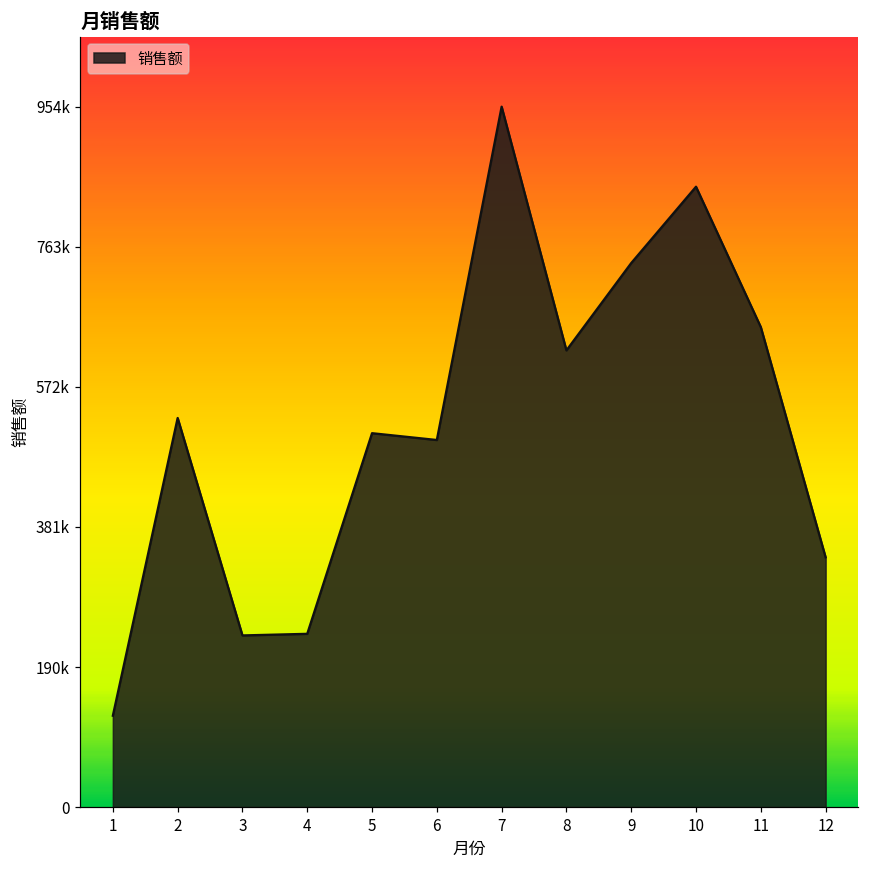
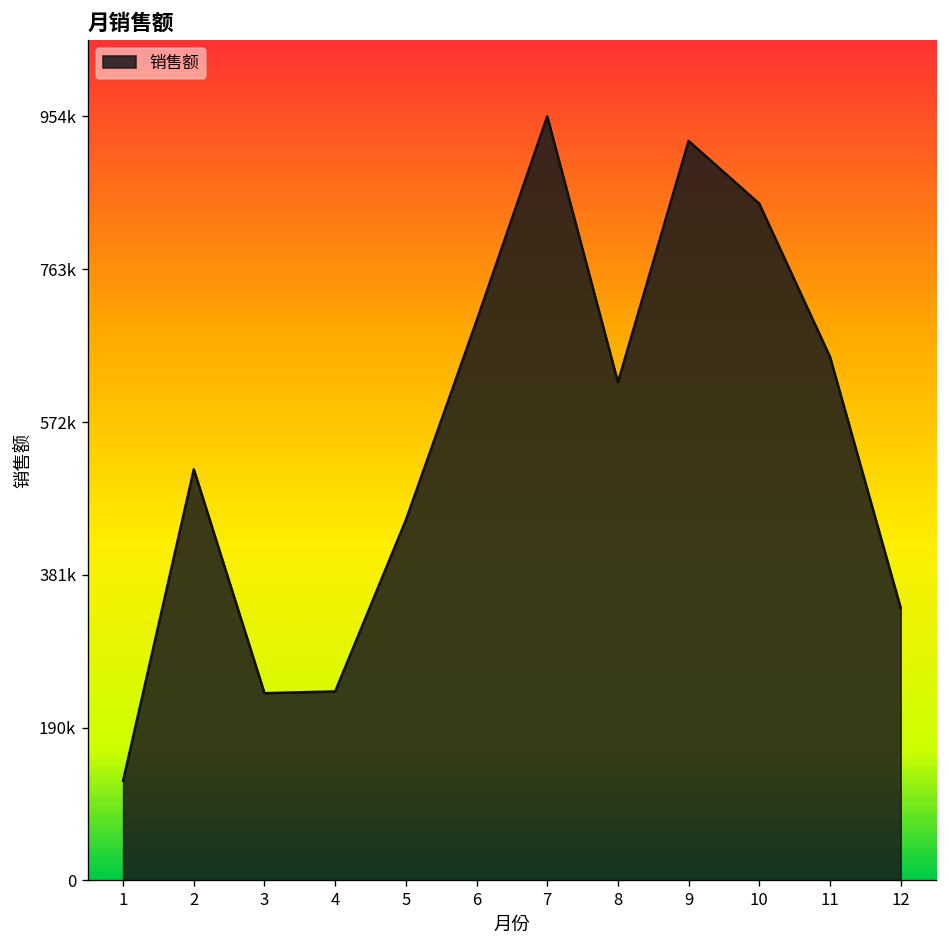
  {
    "1": 120000,
-   "2": 530000,
+   "2": 510000,
    "3": 230000,
    "4": 240000,
-   "5": 510000,
-   "6": 500000,
+   "5": 450000,
+   "6": 700000,
    "7": 950000,
    "8": 620000,
-   "9": 740000,
+   "9": 920000,
    "10": 850000,
    "11": 650000,
    "12": 340000
  }
